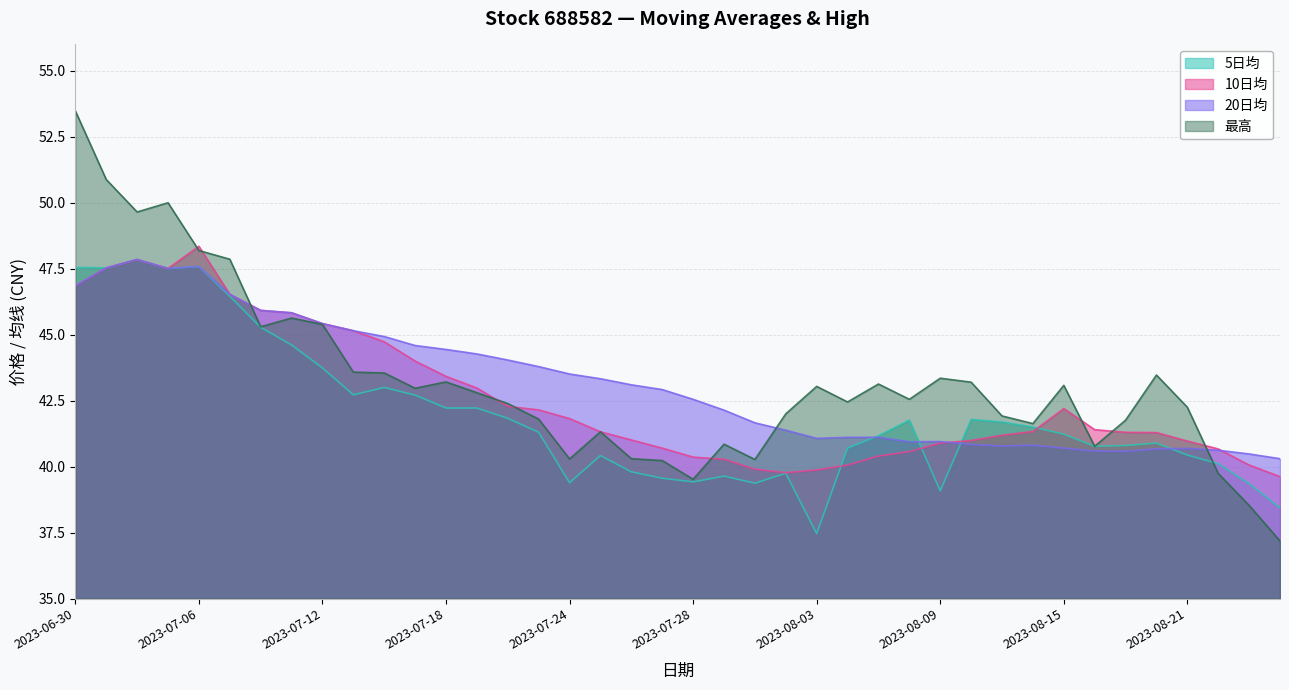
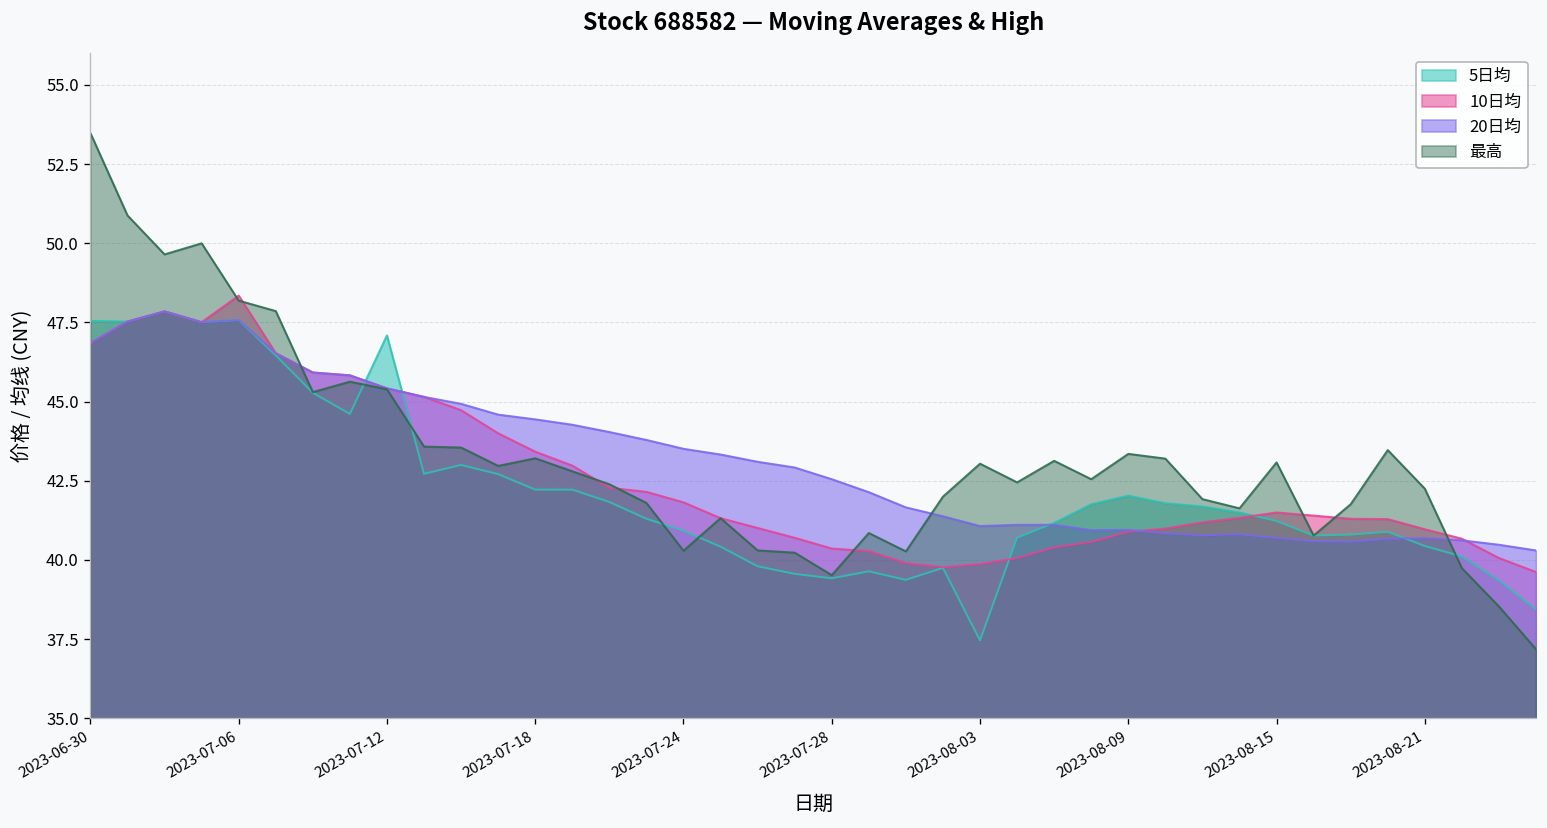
  {
    "5日均": {
      "2023-06-30": 47.6,
-     "2023-07-12": 43.7,
+     "2023-07-12": 47.1,
      "2023-07-18": 42.2,
-     "2023-07-24": 39.4,
+     "2023-07-24": 40.9,
      "2023-07-28": 39.4,
      "2023-08-03": 37.5,
-     "2023-08-09": 39.1,
+     "2023-08-09": 42.0,
      "2023-08-15": 41.2,
      "2023-08-21": 40.4
    },
    "10日均": {
      "2023-07-06": 48.4,
      "2023-07-18": 43.4,
      "2023-07-24": 41.8,
      "2023-07-28": 40.4,
      "2023-08-03": 39.9,
-     "2023-08-15": 42.2,
+     "2023-08-15": 41.5,
      "2023-08-21": 41.0
    },
    "20日均": {
      "2023-07-18": 44.4,
      "2023-07-24": 43.5,
      "2023-07-28": 42.6,
      "2023-08-03": 41.1,
      "2023-08-15": 40.7,
      "2023-08-21": 40.7
    },
    "最高": {
      "2023-06-30": 53.5,
      "2023-07-06": 48.2,
      "2023-07-18": 43.2,
      "2023-07-24": 40.3,
      "2023-07-28": 39.5,
      "2023-08-03": 43.0,
      "2023-08-09": 43.4,
      "2023-08-15": 43.1,
      "2023-08-21": 42.3
    }
  }
